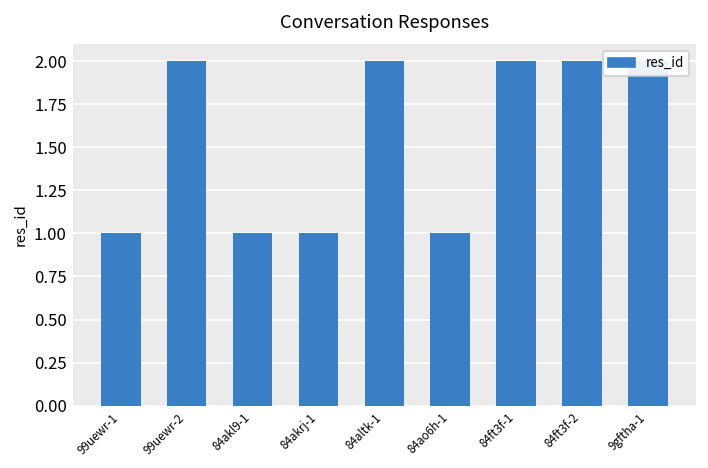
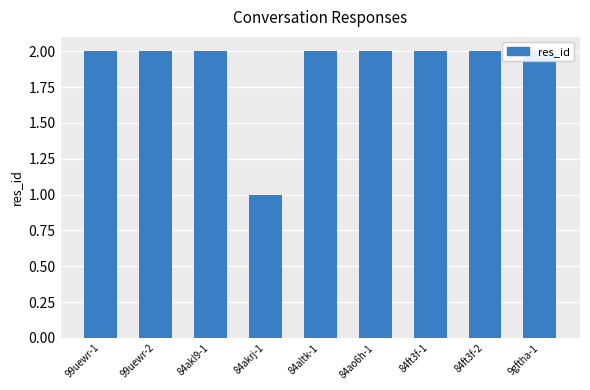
  {
-   "99uewr-1": 1,
+   "99uewr-1": 2,
    "99uewr-2": 2,
-   "84akl9-1": 1,
+   "84akl9-1": 2,
    "84akrj-1": 1,
    "84altk-1": 2,
-   "84ao6h-1": 1,
+   "84ao6h-1": 2,
    "84ft3f-1": 2,
    "84ft3f-2": 2
  }
